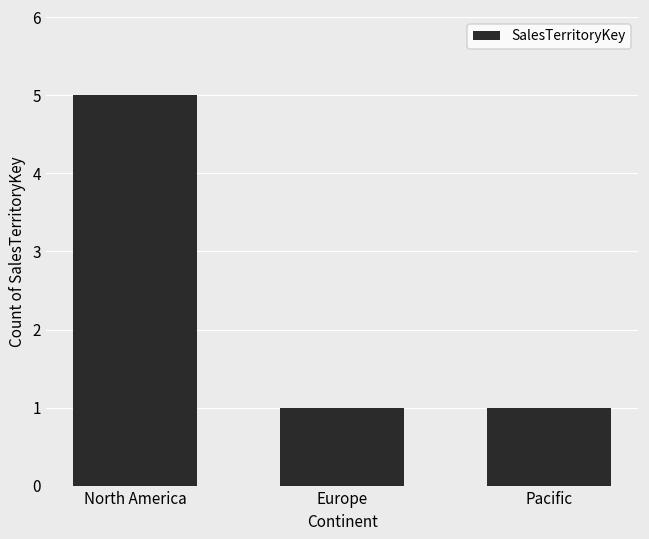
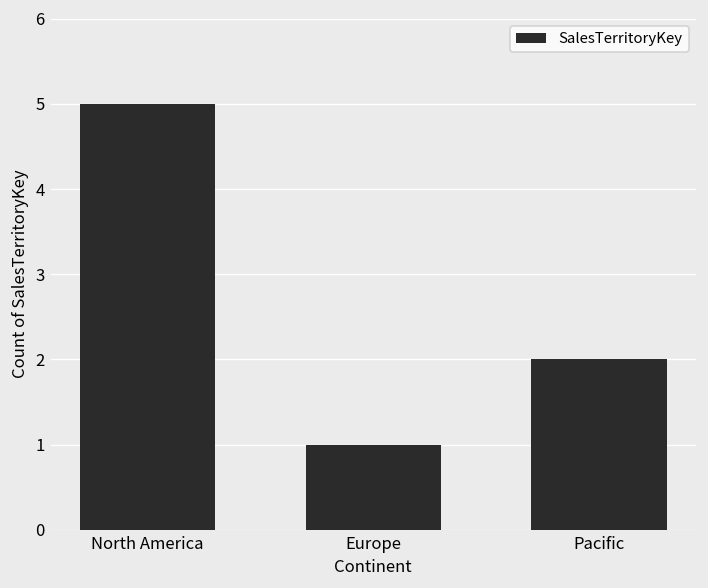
  {
    "North America": 5,
    "Europe": 1,
-   "Pacific": 1
+   "Pacific": 2
  }
